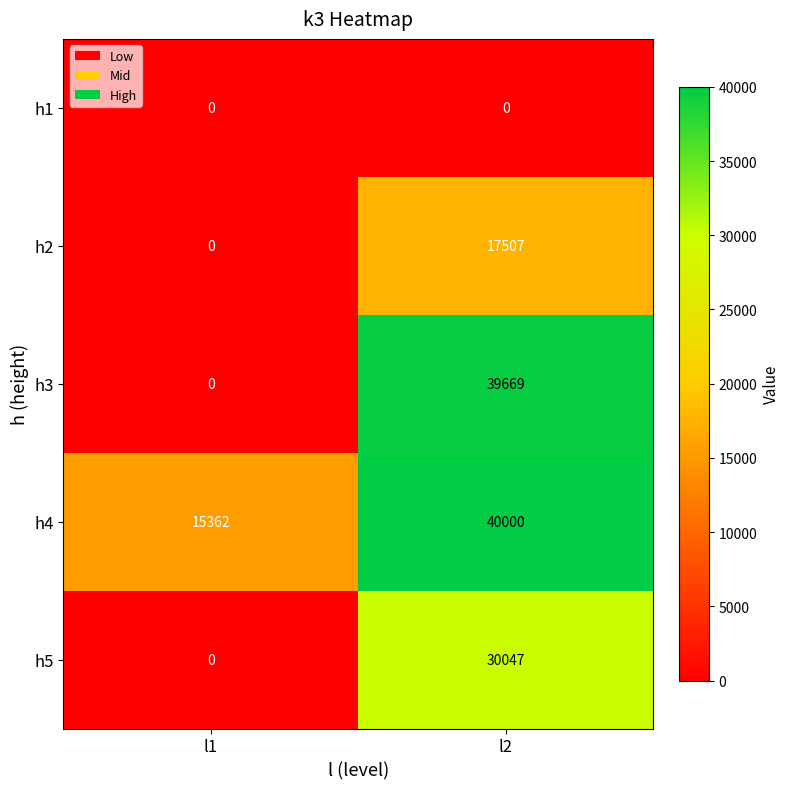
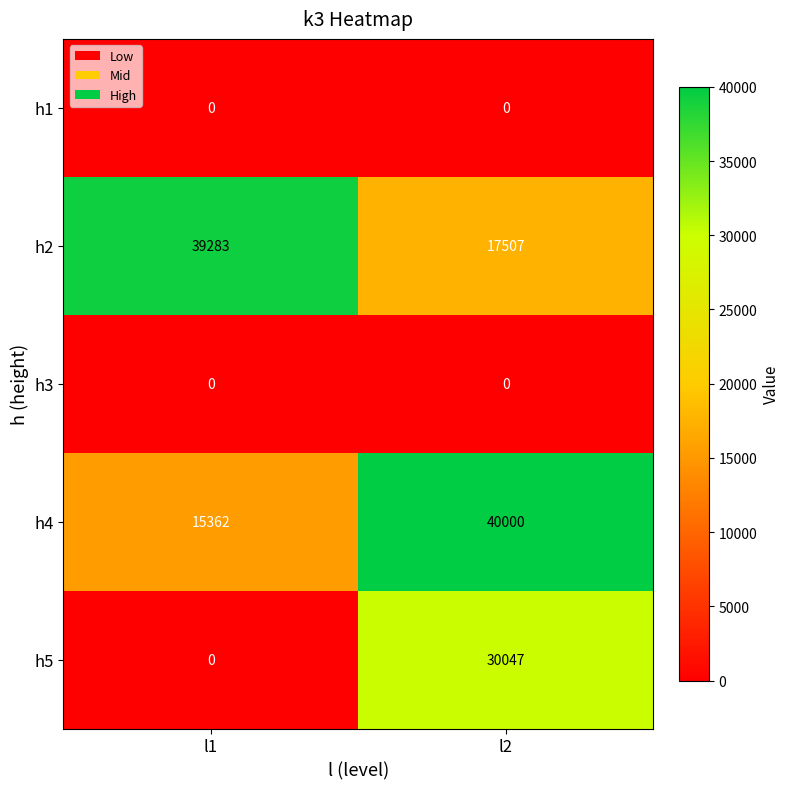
  {
    "h1": {
      "l1": 0,
      "l2": 0
    },
    "h2": {
-     "l1": 0,
+     "l1": 39283,
      "l2": 17507
    },
    "h3": {
      "l1": 0,
-     "l2": 39669
+     "l2": 0
    },
    "h4": {
      "l1": 15362,
      "l2": 40000
    },
    "h5": {
      "l1": 0,
      "l2": 30047
    }
  }
